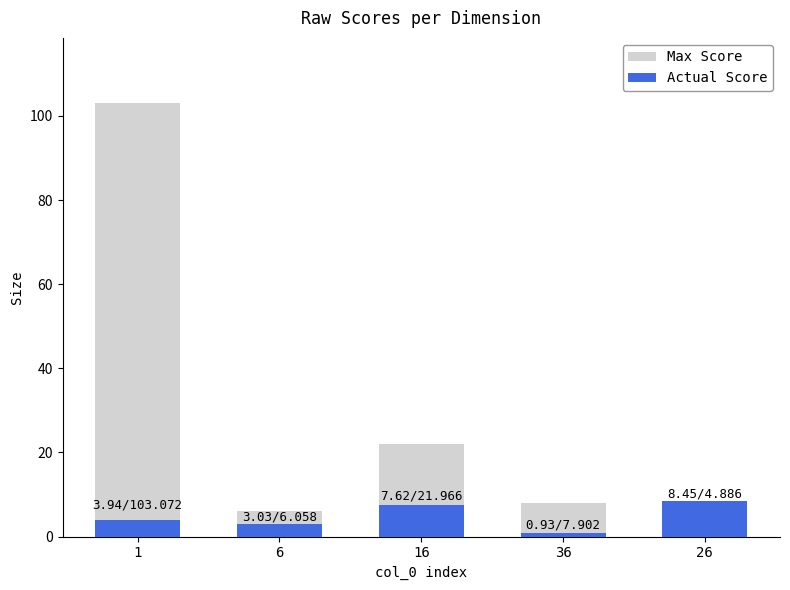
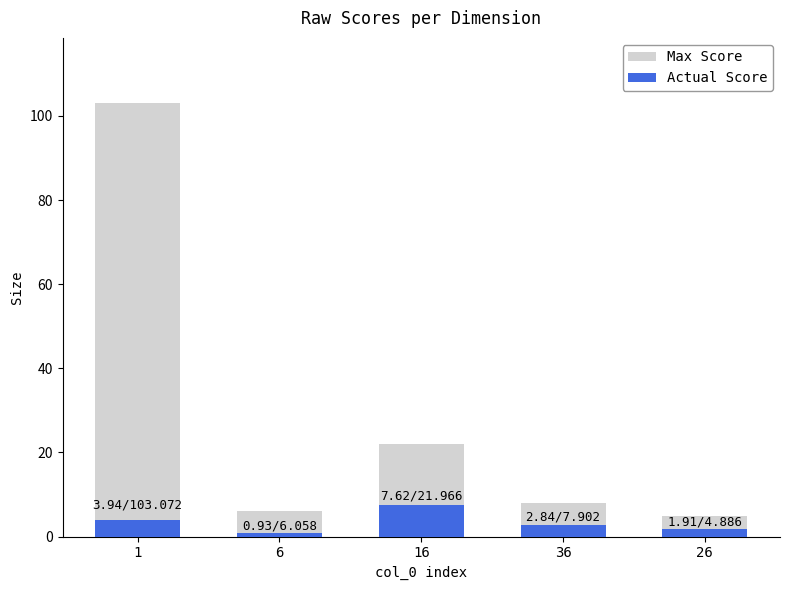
  {
    "Max Score": {
      "1": 103.072,
      "6": 6.058,
      "16": 21.966,
      "36": 7.902
    },
    "Actual Score": {
-     "6": 3.03,
-     "36": 0.93,
-     "26": 8.45
+     "6": 0.93,
+     "36": 2.84,
+     "26": 1.91
    }
  }
